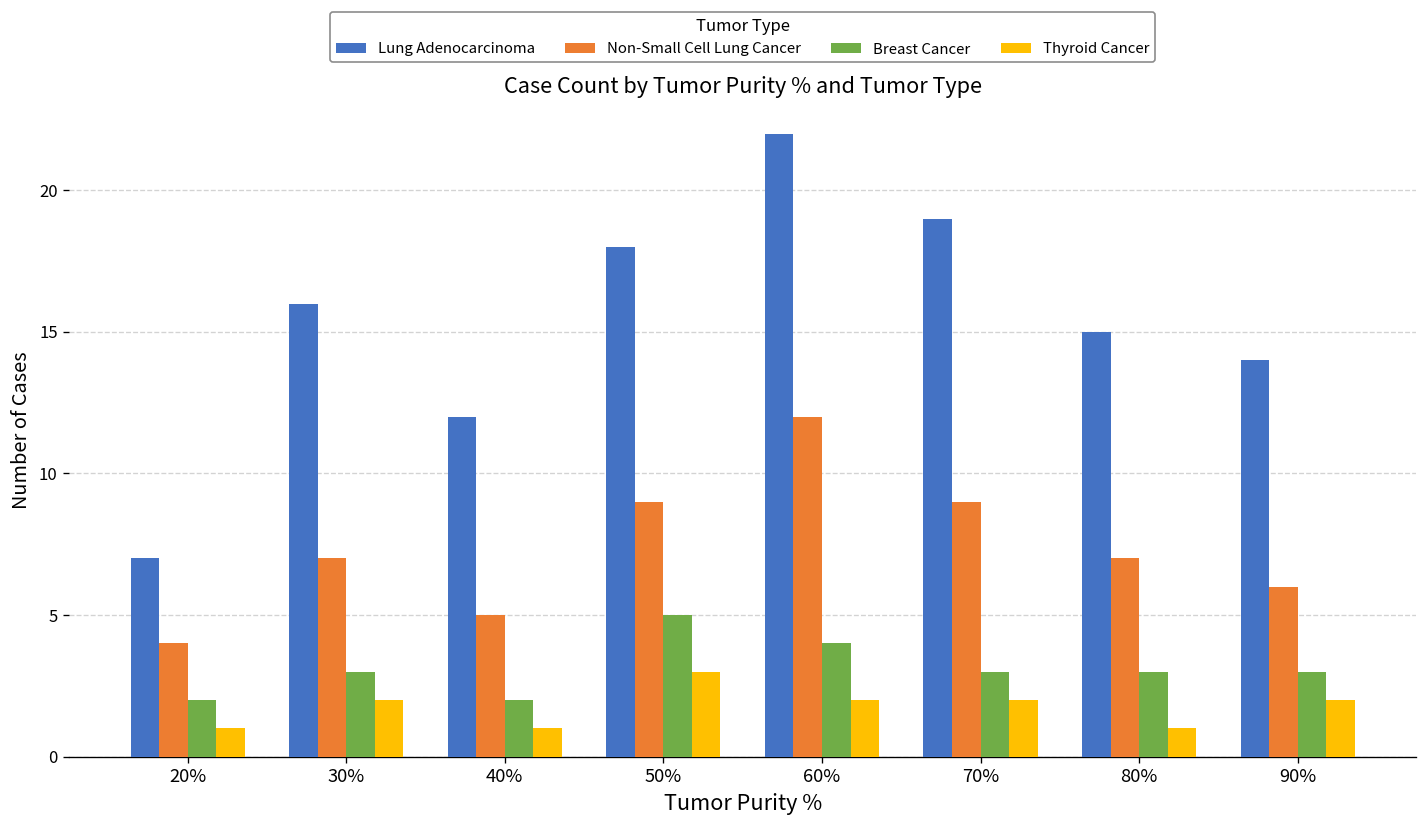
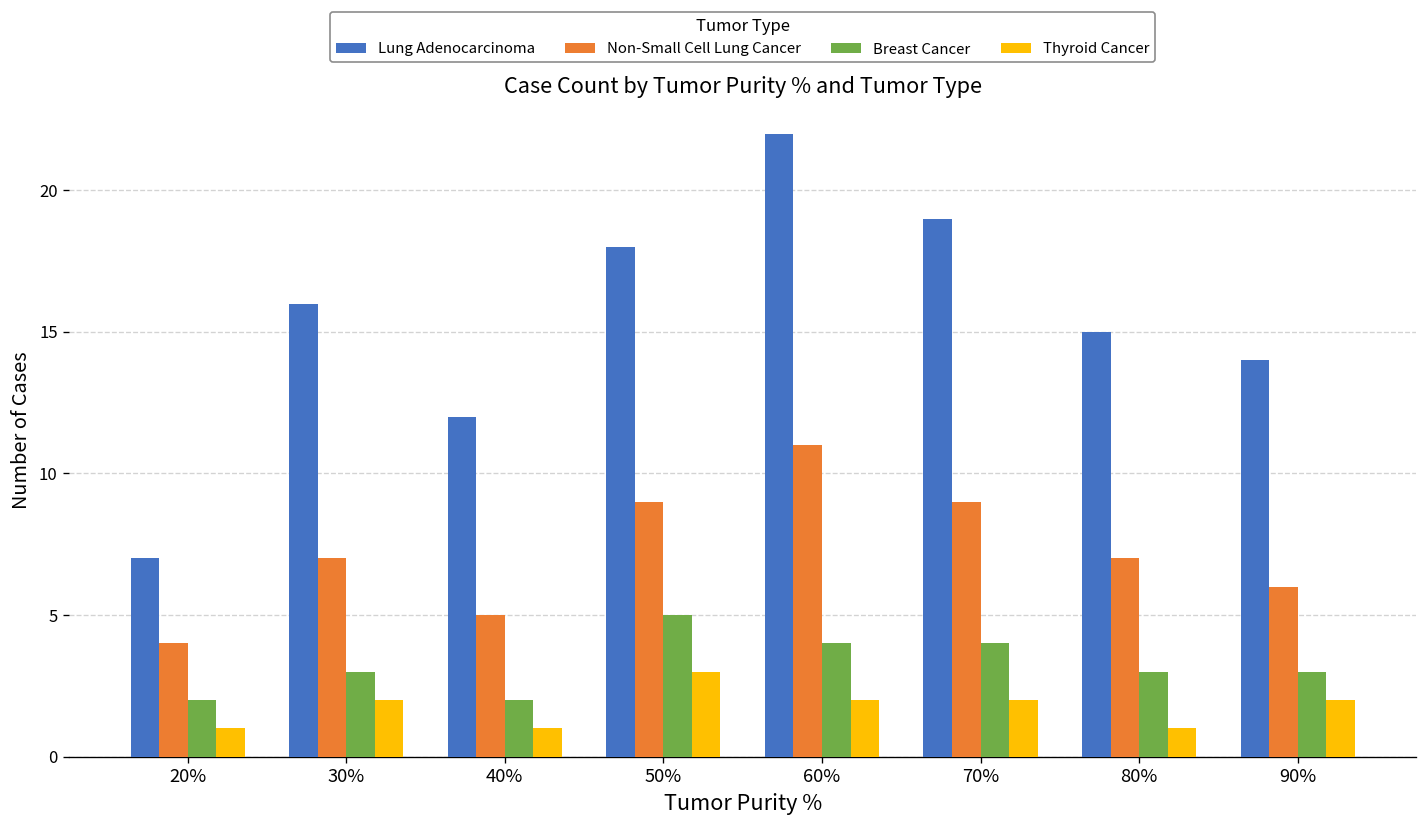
  {
    "Lung Adenocarcinoma": {
      "20%": 7,
      "30%": 16,
      "40%": 12,
      "50%": 18,
      "60%": 22,
      "70%": 19,
      "80%": 15,
      "90%": 14
    },
    "Non-Small Cell Lung Cancer": {
      "20%": 4,
      "30%": 7,
      "40%": 5,
      "50%": 9,
-     "60%": 12,
+     "60%": 11,
      "70%": 9,
      "80%": 7,
      "90%": 6
    },
    "Breast Cancer": {
      "20%": 2,
      "30%": 3,
      "40%": 2,
      "50%": 5,
      "60%": 4,
-     "70%": 3,
+     "70%": 4,
      "80%": 3,
      "90%": 3
    },
    "Thyroid Cancer": {
      "20%": 1,
      "30%": 2,
      "40%": 1,
      "50%": 3,
      "60%": 2,
      "70%": 2,
      "80%": 1,
      "90%": 2
    }
  }
